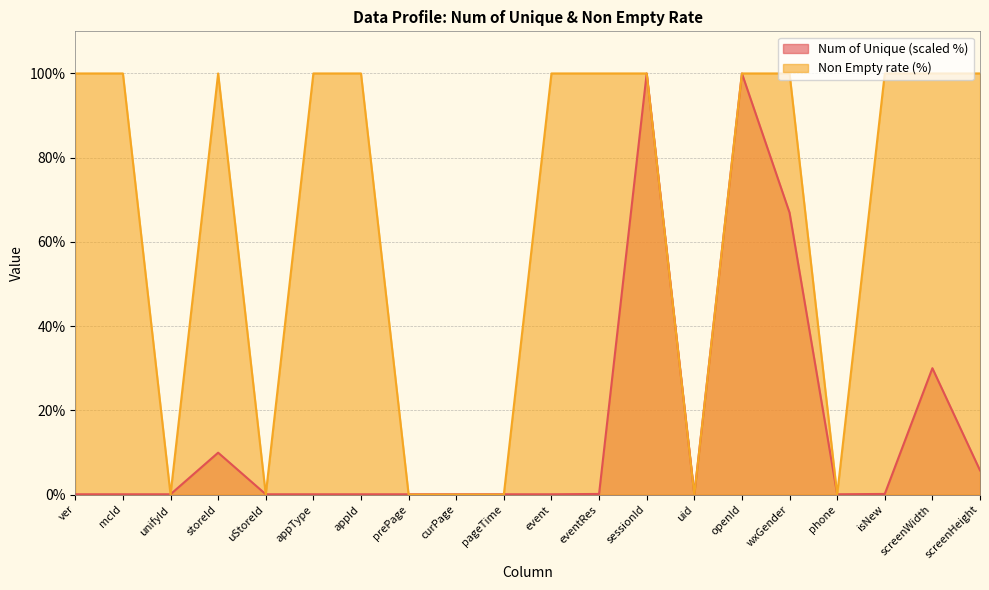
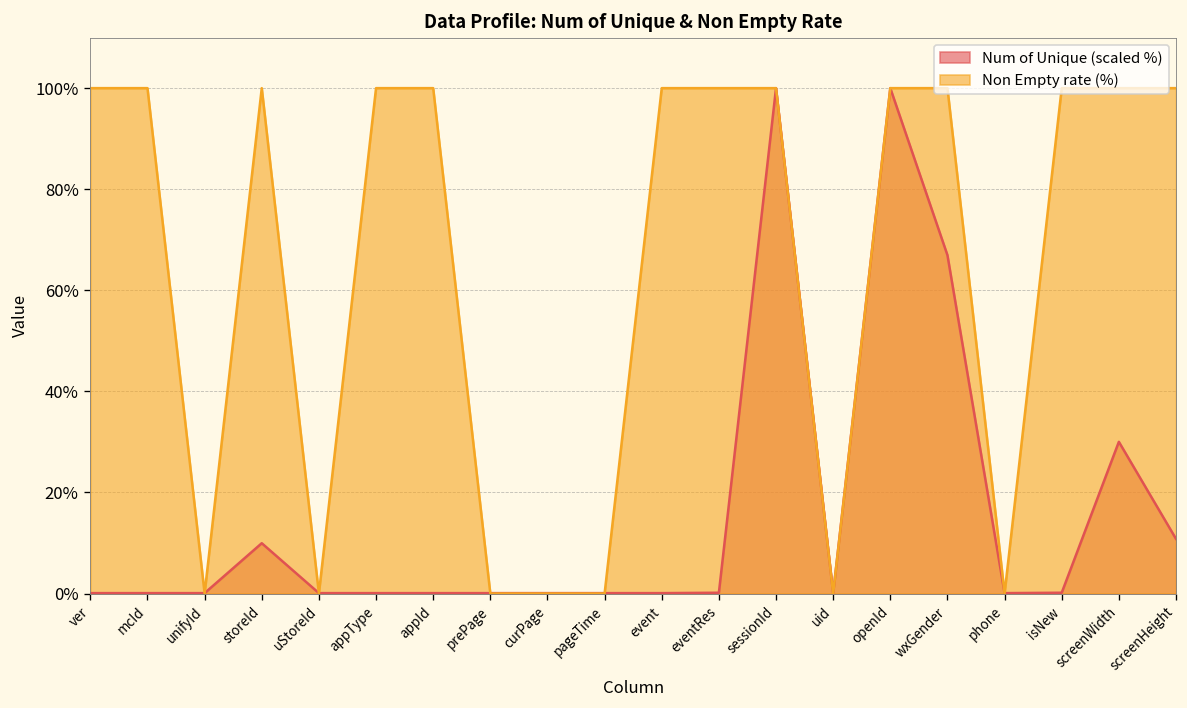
  {
    "Num of Unique (scaled %)": {
      "ver": "0%",
      "mcId": "0%",
      "storeId": "10%",
      "appType": "0%",
      "appId": "0%",
      "event": "0%",
      "eventRes": "0%",
      "wxGender": "67%",
      "isNew": "0%",
      "screenWidth": "30%",
-     "screenHeight": "6%"
+     "screenHeight": "11%"
    },
    "Non Empty rate (%)": {
      "ver": "100%",
      "mcId": "100%",
      "storeId": "100%",
      "appType": "100%",
      "appId": "100%",
      "event": "100%",
      "eventRes": "100%",
      "screenHeight": "100%"
    }
  }
